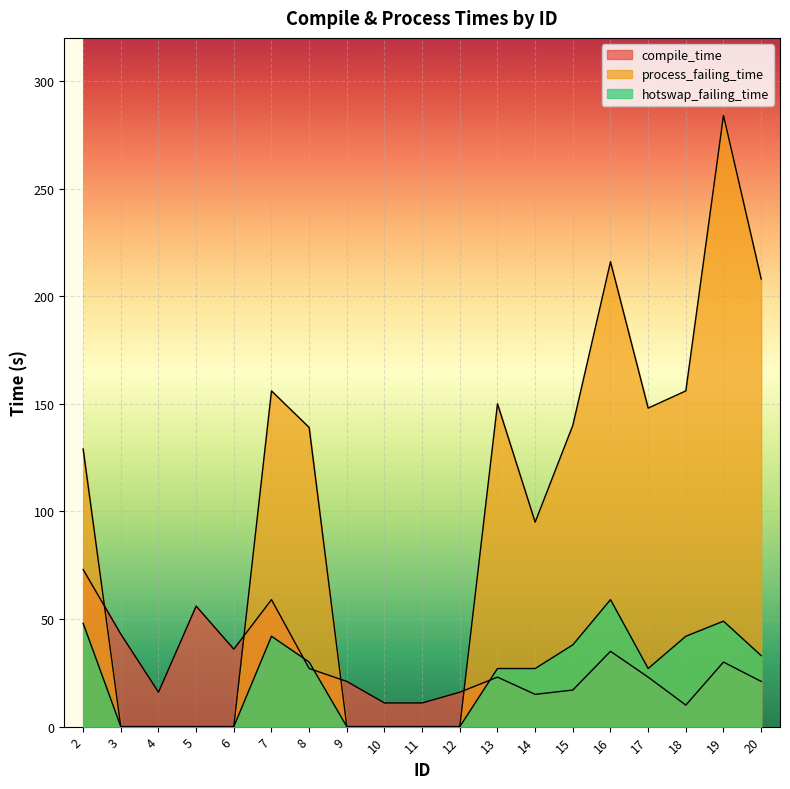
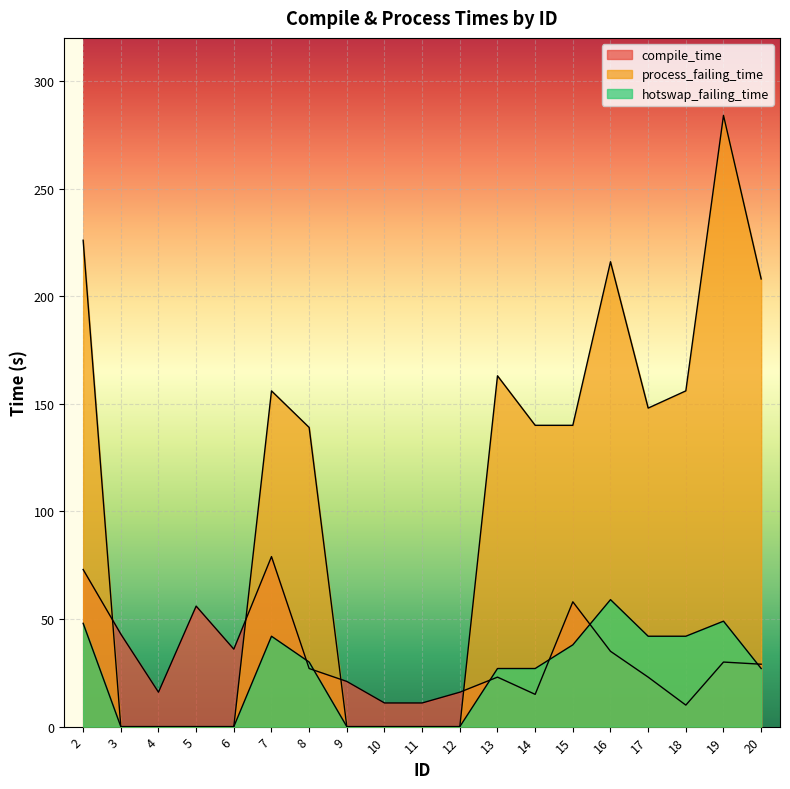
  {
    "compile_time": {
      "2": 73,
      "3": 43,
      "4": 16,
      "5": 56,
      "6": 36,
-     "7": 59,
+     "7": 79,
      "8": 27,
      "9": 21,
      "10": 11,
      "11": 11,
      "12": 16,
      "13": 23,
      "14": 15,
-     "15": 17,
+     "15": 58,
      "16": 35,
      "17": 23,
      "18": 10,
      "19": 30,
-     "20": 21
+     "20": 29
    },
    "process_failing_time": {
-     "2": 129,
+     "2": 226,
      "7": 156,
      "8": 139,
-     "13": 150,
-     "14": 95,
+     "13": 163,
+     "14": 140,
      "15": 140,
      "16": 216,
      "17": 148,
      "18": 156,
      "19": 284,
      "20": 208
    },
    "hotswap_failing_time": {
      "2": 48,
      "7": 42,
      "8": 30,
      "13": 27,
      "14": 27,
      "15": 38,
      "16": 59,
-     "17": 27,
+     "17": 42,
      "18": 42,
      "19": 49,
-     "20": 33
+     "20": 27
    }
  }
